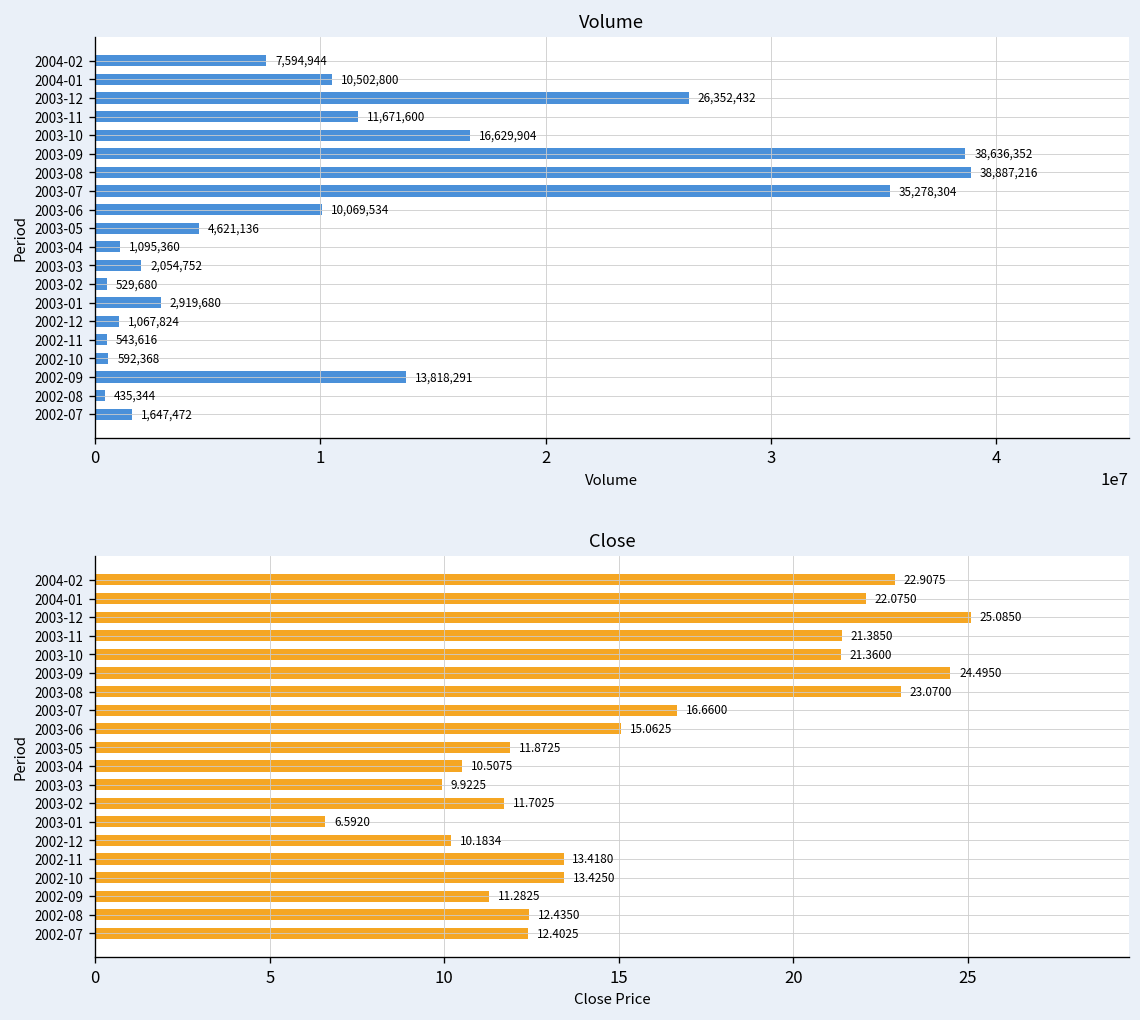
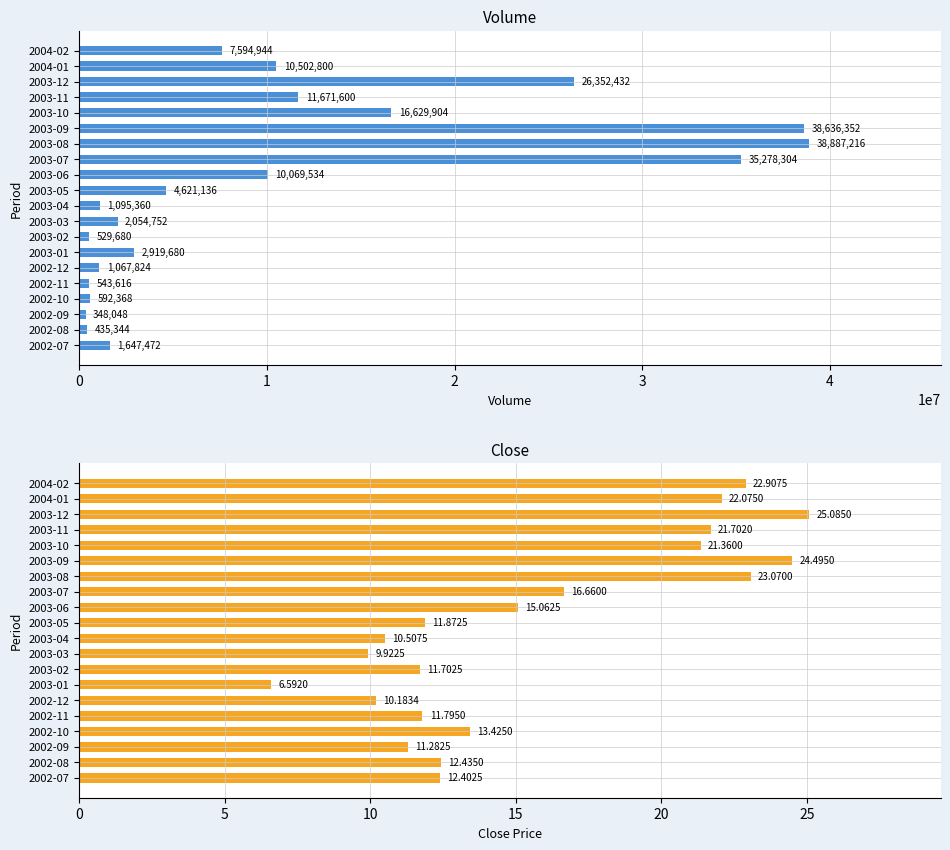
  {
    "Volume": {
      "2004-02": "7,594,944",
      "2004-01": "10,502,800",
      "2003-12": "26,352,432",
      "2003-11": "11,671,600",
      "2003-10": "16,629,904",
      "2003-09": "38,636,352",
      "2003-08": "38,887,216",
      "2003-07": "35,278,304",
      "2003-06": "10,069,534",
      "2003-05": "4,621,136",
      "2003-04": "1,095,360",
      "2003-03": "2,054,752",
      "2003-02": "529,680",
      "2003-01": "2,919,680",
      "2002-12": "1,067,824",
      "2002-11": "543,616",
      "2002-10": "592,368",
-     "2002-09": "13,818,291",
+     "2002-09": "348,048",
      "2002-08": "435,344",
      "2002-07": "1,647,472"
    },
    "Close": {
      "2004-02": "22.9075",
      "2004-01": "22.0750",
      "2003-12": "25.0850",
-     "2003-11": "21.3850",
+     "2003-11": "21.7020",
      "2003-10": "21.3600",
      "2003-09": "24.4950",
      "2003-08": "23.0700",
      "2003-07": "16.6600",
      "2003-06": "15.0625",
      "2003-05": "11.8725",
      "2003-04": "10.5075",
      "2003-03": "9.9225",
      "2003-02": "11.7025",
      "2003-01": "6.5920",
      "2002-12": "10.1834",
-     "2002-11": "13.4180",
+     "2002-11": "11.7950",
      "2002-10": "13.4250",
      "2002-09": "11.2825",
      "2002-08": "12.4350",
      "2002-07": "12.4025"
    }
  }
